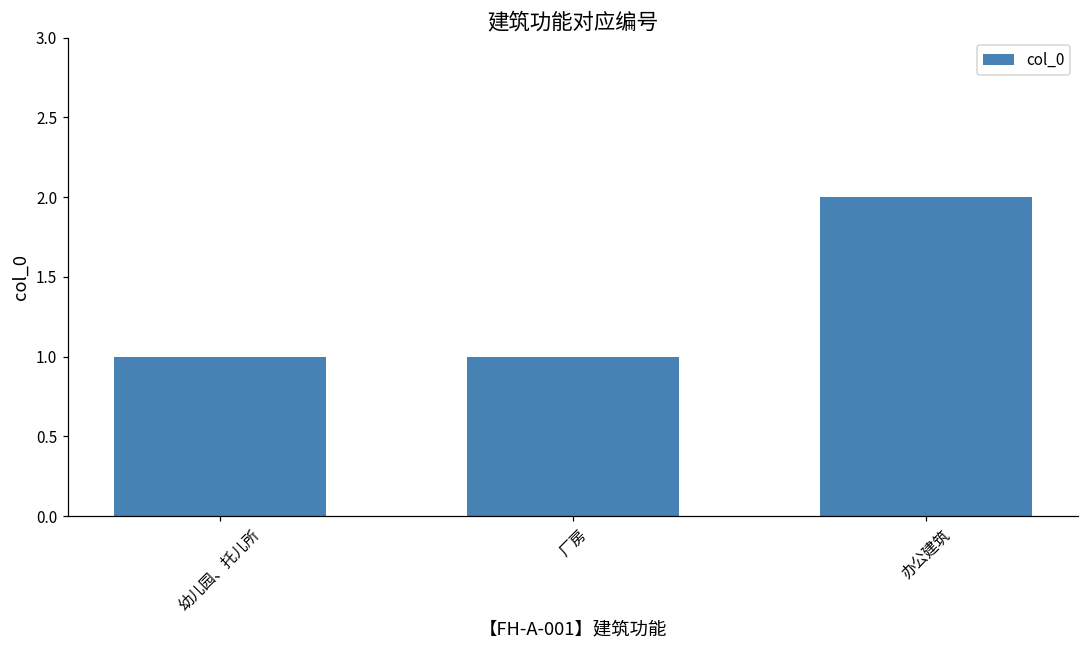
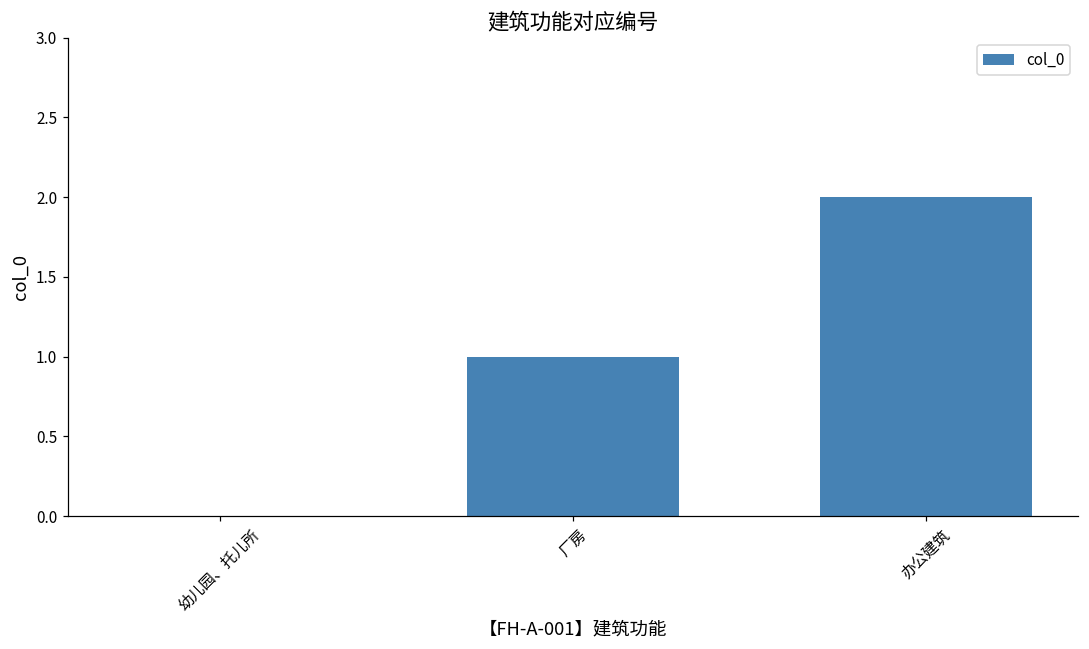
  {
-   "幼儿园、托儿所": 1,
+   "幼儿园、托儿所": 0,
    "厂房": 1,
    "办公建筑": 2
  }
